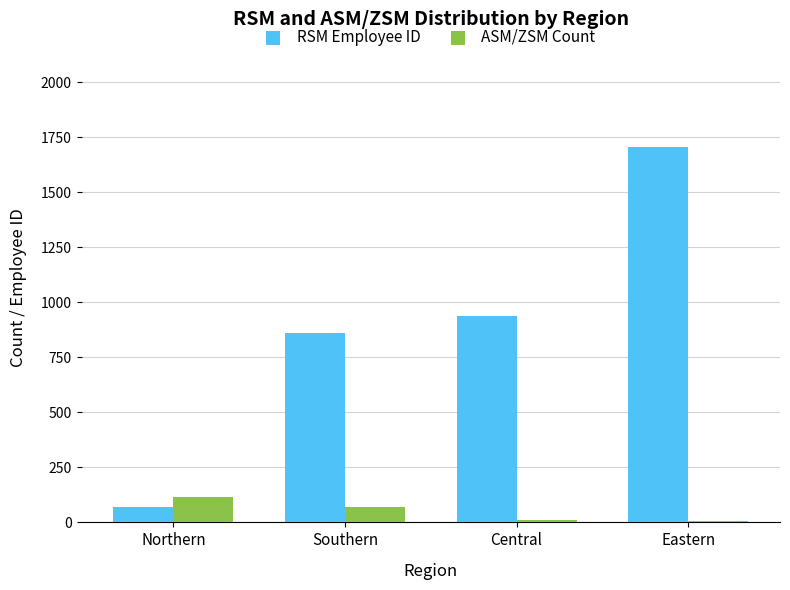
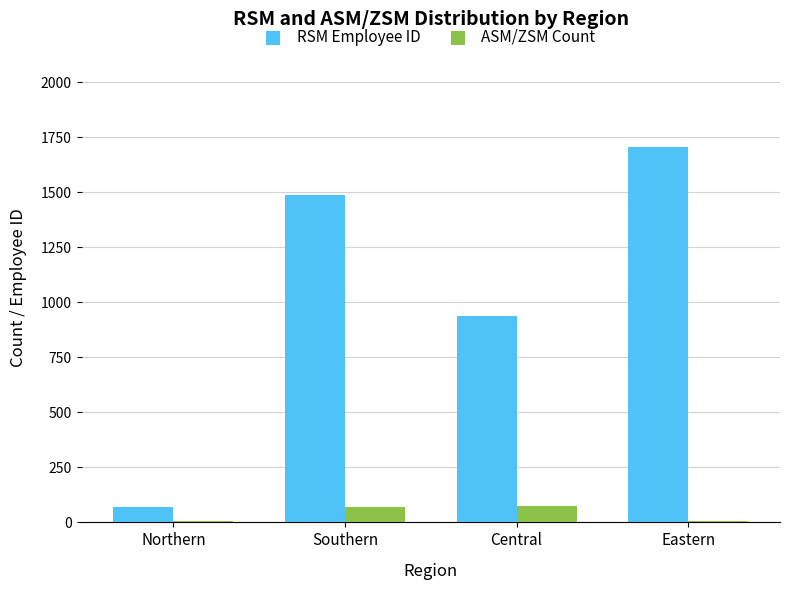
  {
    "RSM Employee ID": {
      "Northern": 70,
-     "Southern": 860,
+     "Southern": 1490,
      "Central": 940,
      "Eastern": 1710
    },
    "ASM/ZSM Count": {
-     "Northern": 110,
+     "Northern": 10,
      "Southern": 70,
-     "Central": 10
+     "Central": 80
    }
  }
